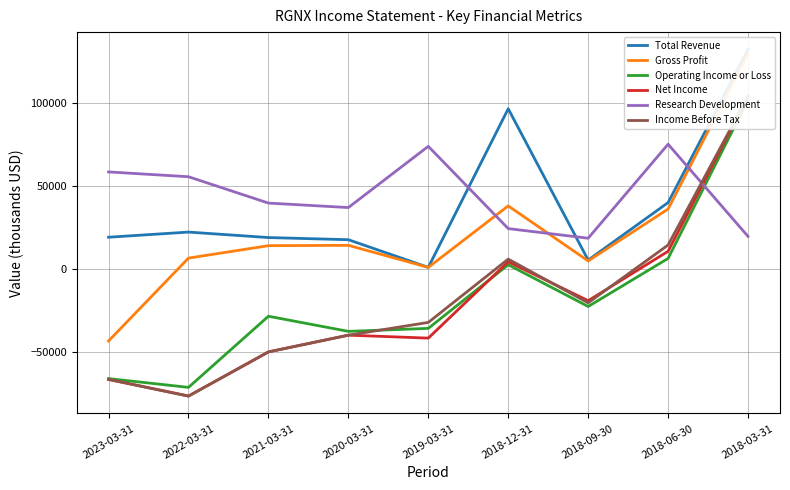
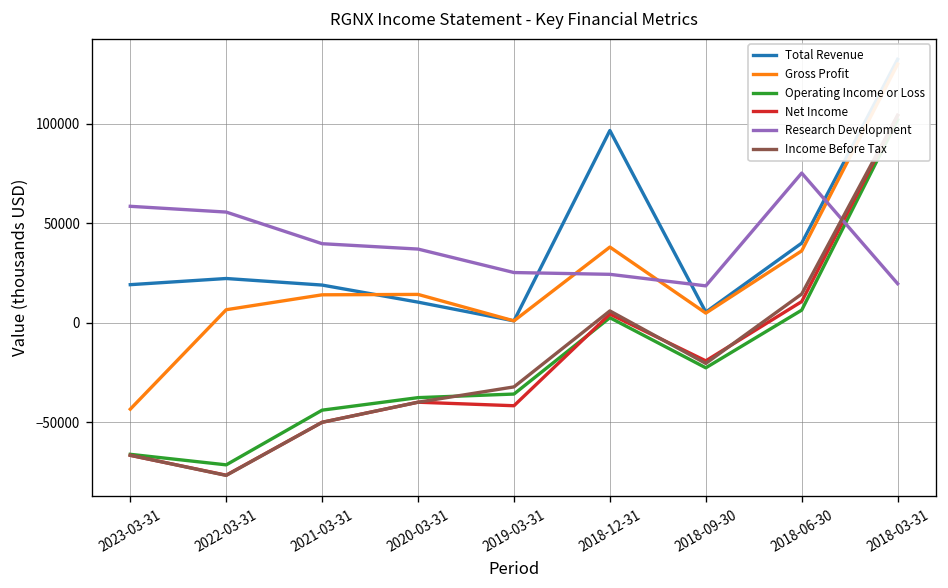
  {
    "Total Revenue": {
      "2023-03-31": 19000,
      "2022-03-31": 22000,
      "2021-03-31": 19000,
-     "2020-03-31": 18000,
+     "2020-03-31": 10000,
      "2018-12-31": 97000,
      "2018-06-30": 40000
    },
    "Gross Profit": {
      "2023-03-31": -44000,
      "2022-03-31": 7000,
      "2021-03-31": 14000,
      "2020-03-31": 14000,
      "2018-12-31": 38000,
      "2018-06-30": 36000
    },
    "Operating Income or Loss": {
      "2022-03-31": -72000,
-     "2021-03-31": -29000,
+     "2021-03-31": -44000,
      "2020-03-31": -38000,
      "2019-03-31": -36000,
      "2018-12-31": 3000,
      "2018-09-30": -23000,
      "2018-06-30": 6000
    },
    "Net Income": {
      "2019-03-31": -42000,
      "2018-12-31": 4000,
      "2018-06-30": 11000
    },
    "Research Development": {
      "2023-03-31": 59000,
      "2022-03-31": 56000,
      "2021-03-31": 40000,
      "2020-03-31": 37000,
-     "2019-03-31": 74000,
+     "2019-03-31": 25000,
      "2018-12-31": 24000,
      "2018-09-30": 19000,
      "2018-06-30": 75000,
      "2018-03-31": 20000
    },
    "Income Before Tax": {
      "2019-03-31": -32000,
      "2018-12-31": 6000,
      "2018-06-30": 14000
    }
  }
